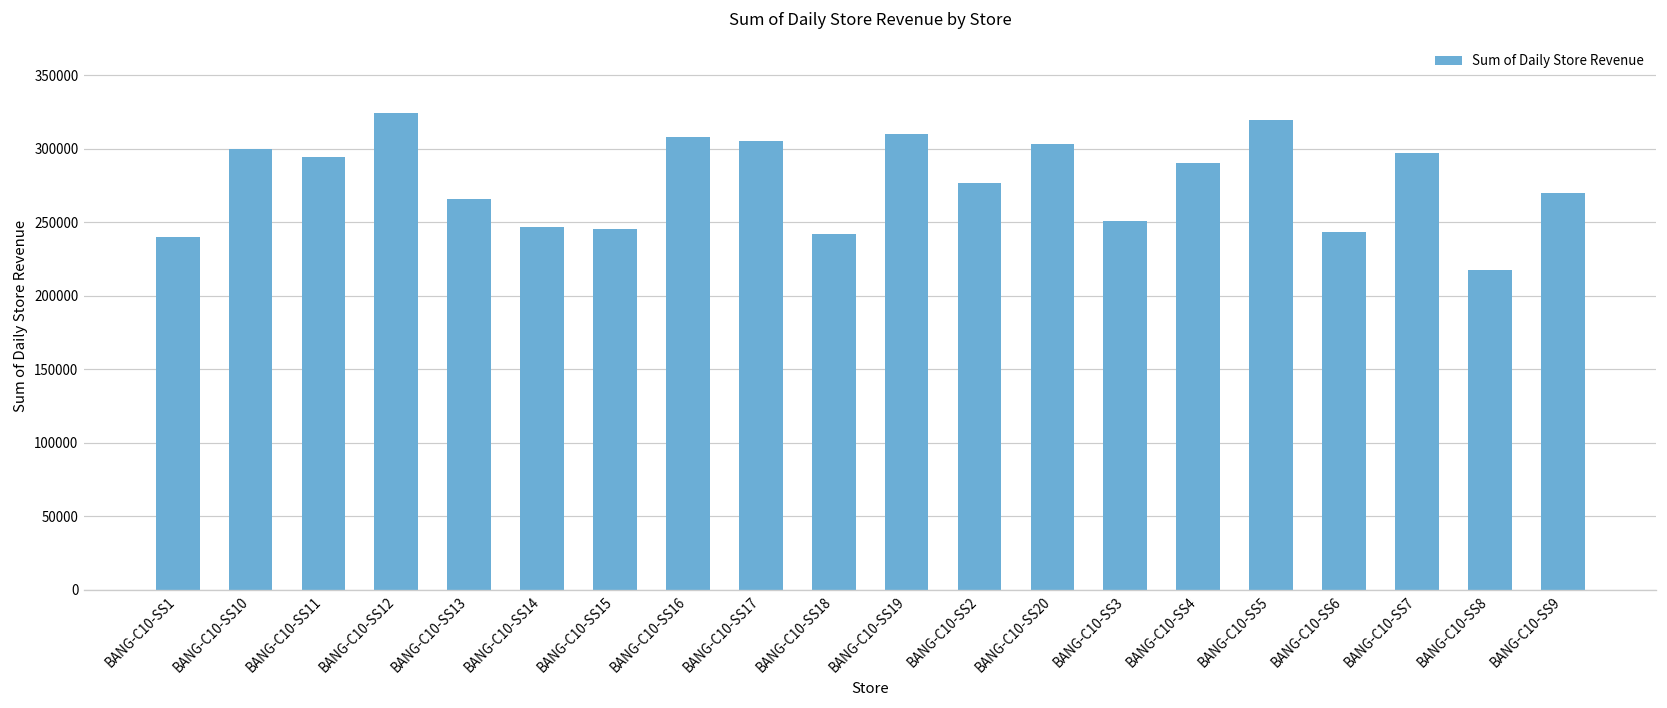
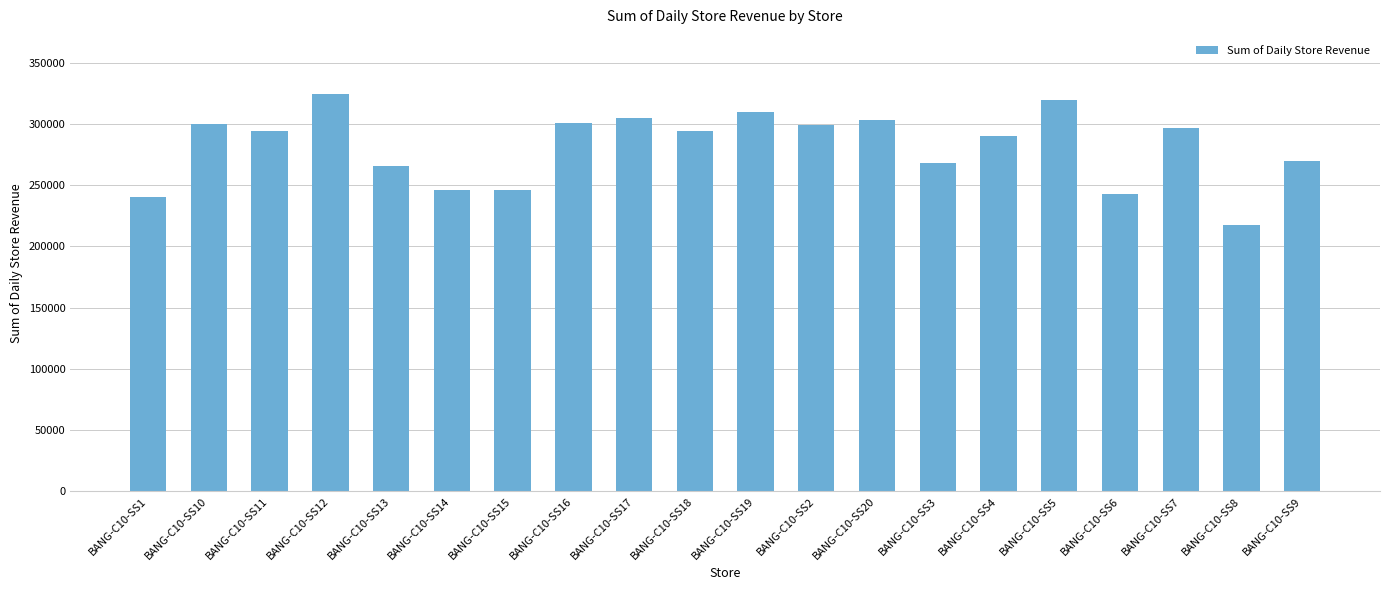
  {
    "BANG-C10-SS1": 240000,
    "BANG-C10-SS10": 300000,
    "BANG-C10-SS11": 295000,
    "BANG-C10-SS12": 324000,
    "BANG-C10-SS13": 266000,
    "BANG-C10-SS14": 246000,
    "BANG-C10-SS15": 246000,
-   "BANG-C10-SS16": 308000,
+   "BANG-C10-SS16": 301000,
    "BANG-C10-SS17": 305000,
-   "BANG-C10-SS18": 242000,
+   "BANG-C10-SS18": 294000,
    "BANG-C10-SS19": 310000,
-   "BANG-C10-SS2": 277000,
+   "BANG-C10-SS2": 299000,
    "BANG-C10-SS20": 303000,
-   "BANG-C10-SS3": 251000,
+   "BANG-C10-SS3": 268000,
    "BANG-C10-SS4": 290000,
    "BANG-C10-SS5": 319000,
    "BANG-C10-SS6": 243000,
    "BANG-C10-SS7": 297000,
    "BANG-C10-SS8": 218000,
    "BANG-C10-SS9": 270000
  }
